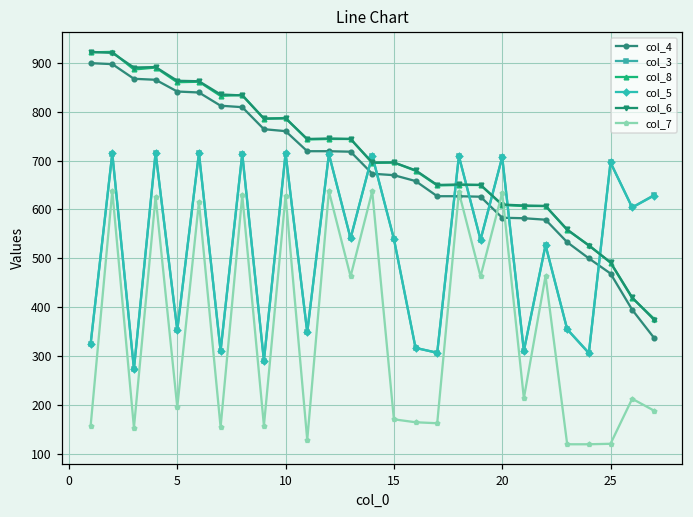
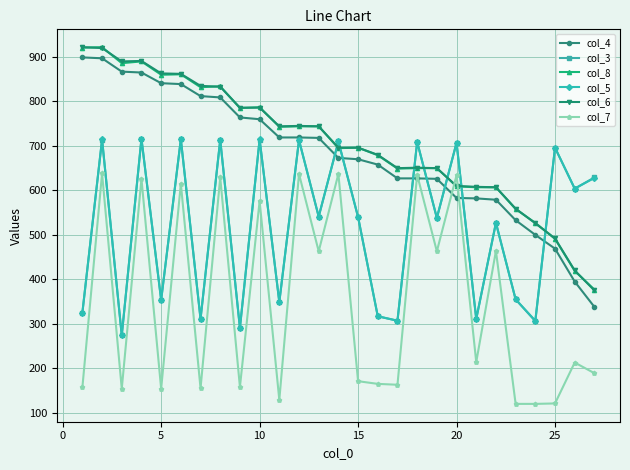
  {
    "col_7": {
-     "5": 200,
-     "10": 630,
+     "5": 150,
+     "10": 580,
      "15": 170,
      "20": 630,
      "25": 120
    }
  }
